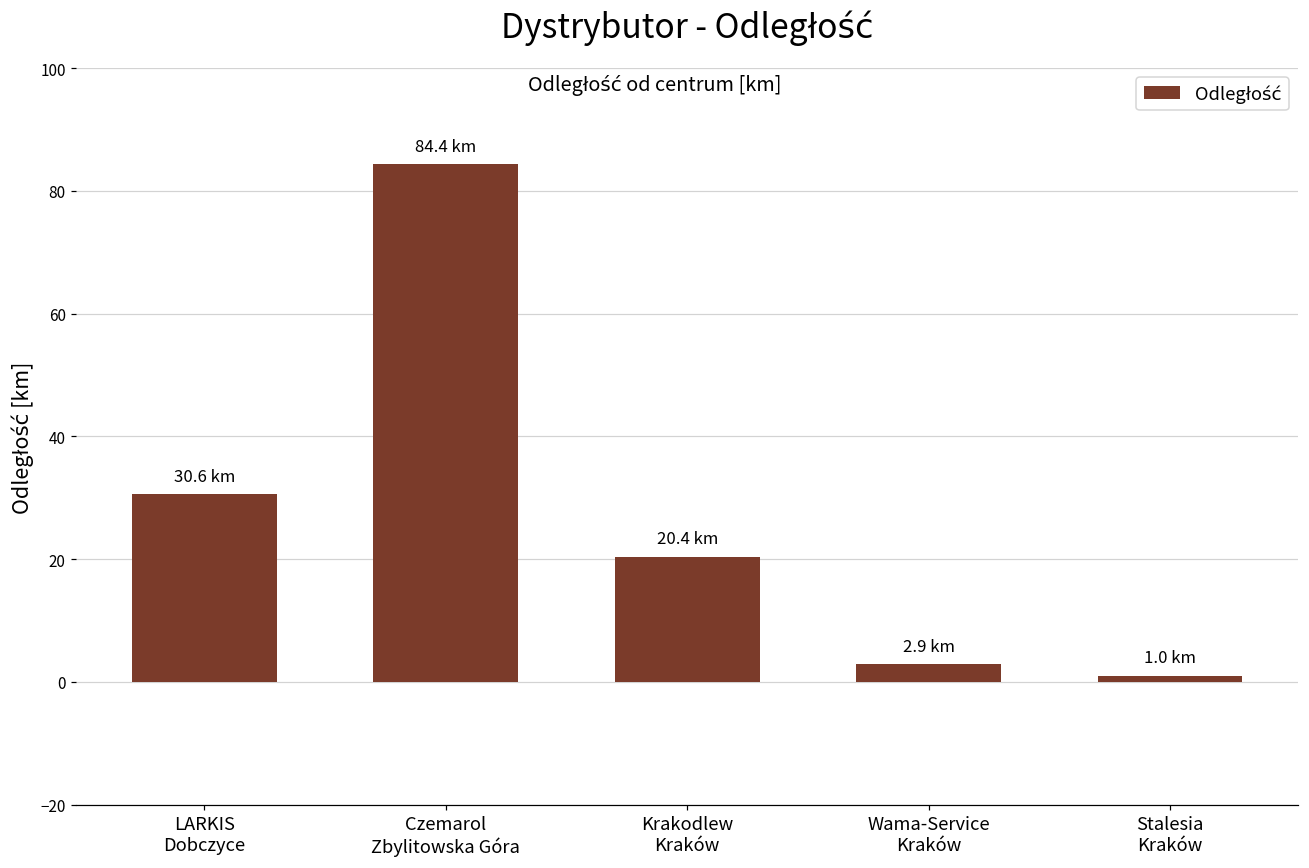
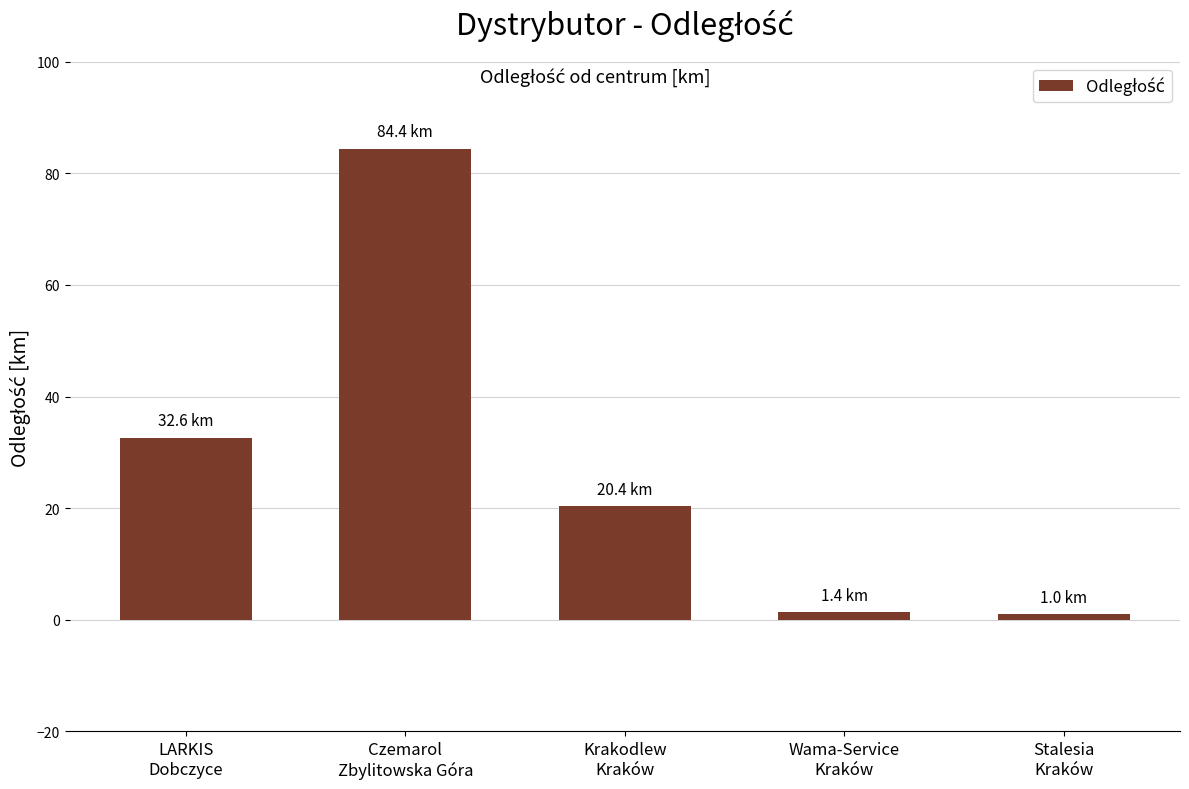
  {
-   "LARKIS Dobczyce": 30.6,
+   "LARKIS Dobczyce": 32.6,
    "Czemarol Zbylitowska Góra": 84.4,
    "Krakodlew Kraków": 20.4,
-   "Wama-Service Kraków": 2.9,
+   "Wama-Service Kraków": 1.4,
    "Stalesia Kraków": 1.0
  }
